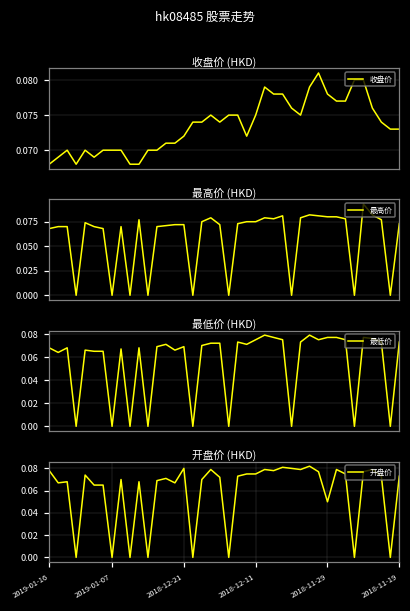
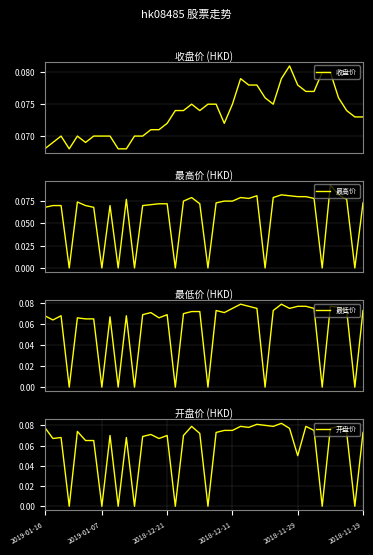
  {
    "开盘价 (HKD)": {
      "2019-01-16": 0.08,
      "2019-01-07": 0.00,
-     "2018-12-21": 0.08,
+     "2018-12-21": 0.07,
      "2018-12-11": 0.075,
      "2018-11-29": 0.05,
      "2018-11-19": 0.073
    }
  }
